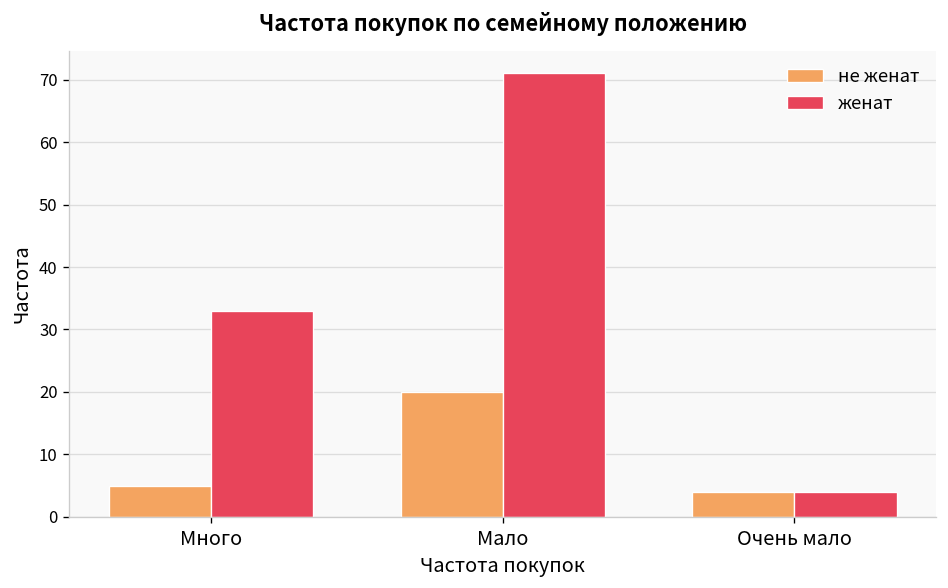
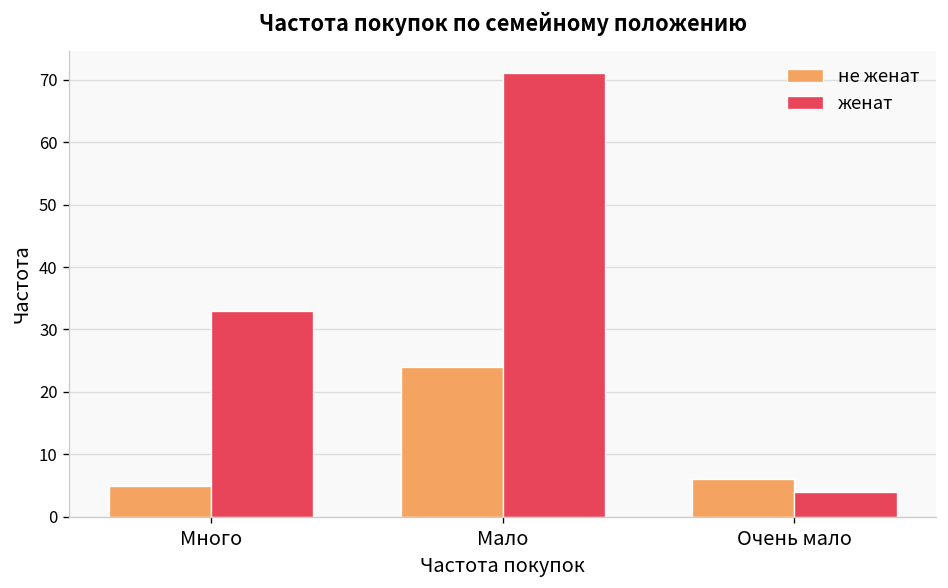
  {
    "не женат": {
      "Много": 5,
-     "Мало": 20,
-     "Очень мало": 4
+     "Мало": 24,
+     "Очень мало": 6
    },
    "женат": {
      "Много": 33,
      "Мало": 71,
      "Очень мало": 4
    }
  }
